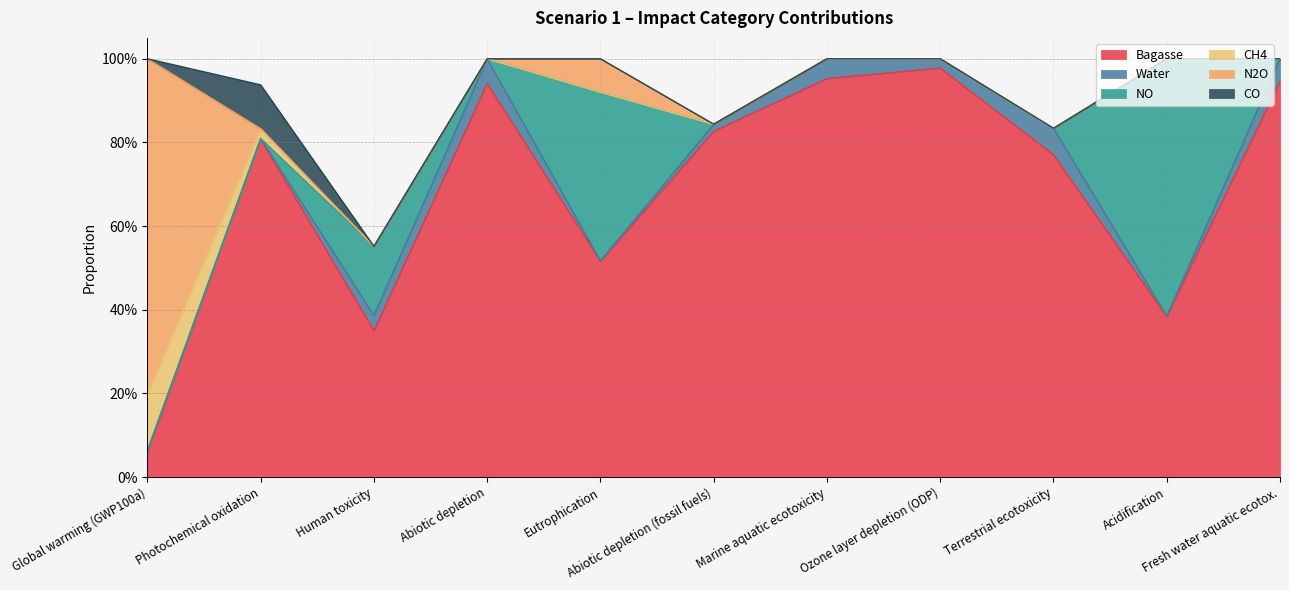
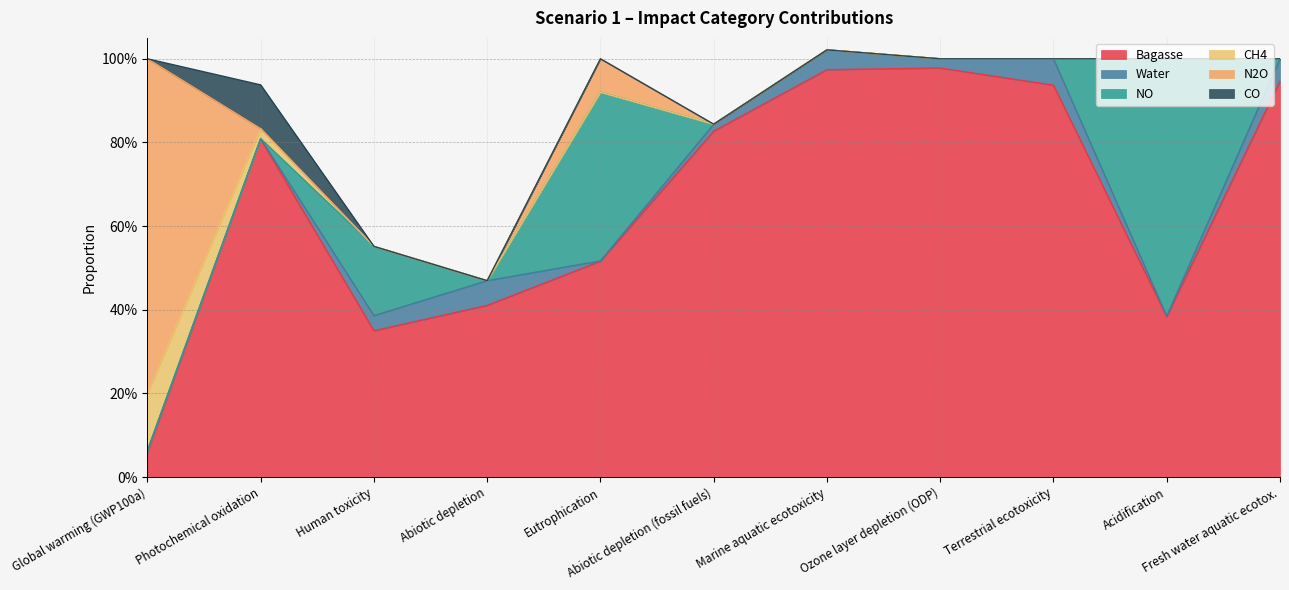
  {
    "Bagasse": {
      "Human toxicity": "35%",
-     "Abiotic depletion": "94%",
+     "Abiotic depletion": "41%",
      "Abiotic depletion (fossil fuels)": "83%",
-     "Marine aquatic ecotoxicity": "95%",
+     "Marine aquatic ecotoxicity": "97%",
      "Ozone layer depletion (ODP)": "98%",
-     "Terrestrial ecotoxicity": "77%",
+     "Terrestrial ecotoxicity": "94%",
      "Fresh water aquatic ecotox.": "95%"
    },
    "CO": {
      "Photochemical oxidation": "10%"
    }
  }
